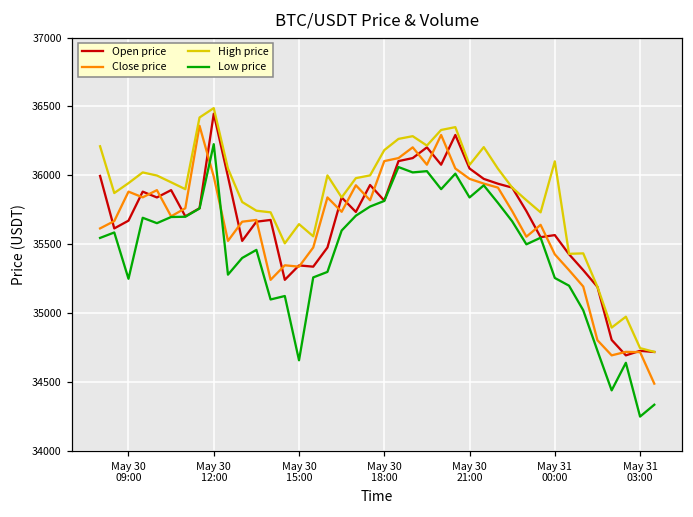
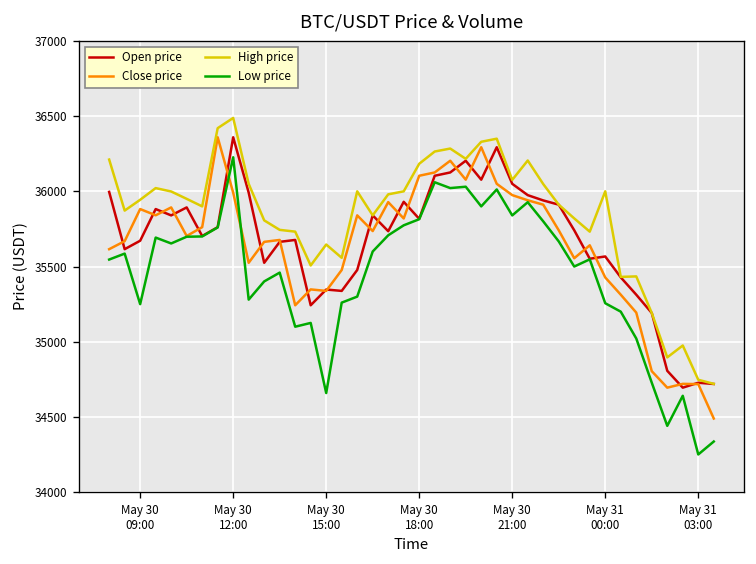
  {
    "Open price": {
      "May 30 09:00": 35670,
-     "May 30 12:00": 36450,
+     "May 30 12:00": 36360,
      "May 30 21:00": 36050,
      "May 31 00:00": 35570
    },
    "Close price": {
      "May 30 09:00": 35880,
      "May 30 12:00": 35990,
      "May 30 18:00": 36100,
      "May 30 21:00": 35970,
      "May 31 00:00": 35430
    },
    "High price": {
      "May 30 09:00": 35940,
      "May 30 12:00": 36490,
      "May 30 15:00": 35650,
      "May 30 18:00": 36180,
      "May 30 21:00": 36080,
-     "May 31 00:00": 36100
+     "May 31 00:00": 36000
    },
    "Low price": {
      "May 30 09:00": 35250,
      "May 30 12:00": 36230,
      "May 30 15:00": 34660,
      "May 30 21:00": 35840,
      "May 31 00:00": 35260,
      "May 31 03:00": 34250
    }
  }
